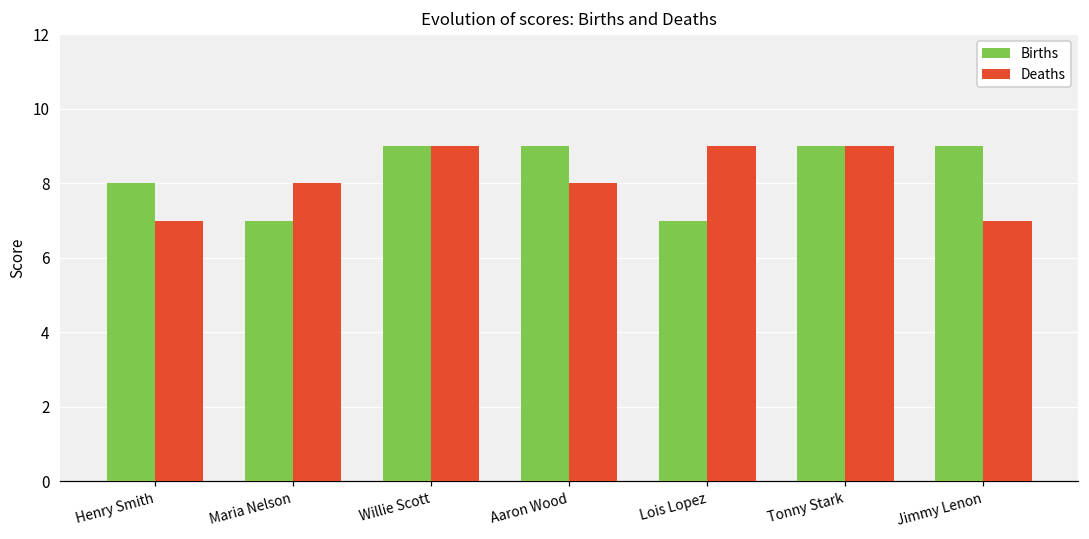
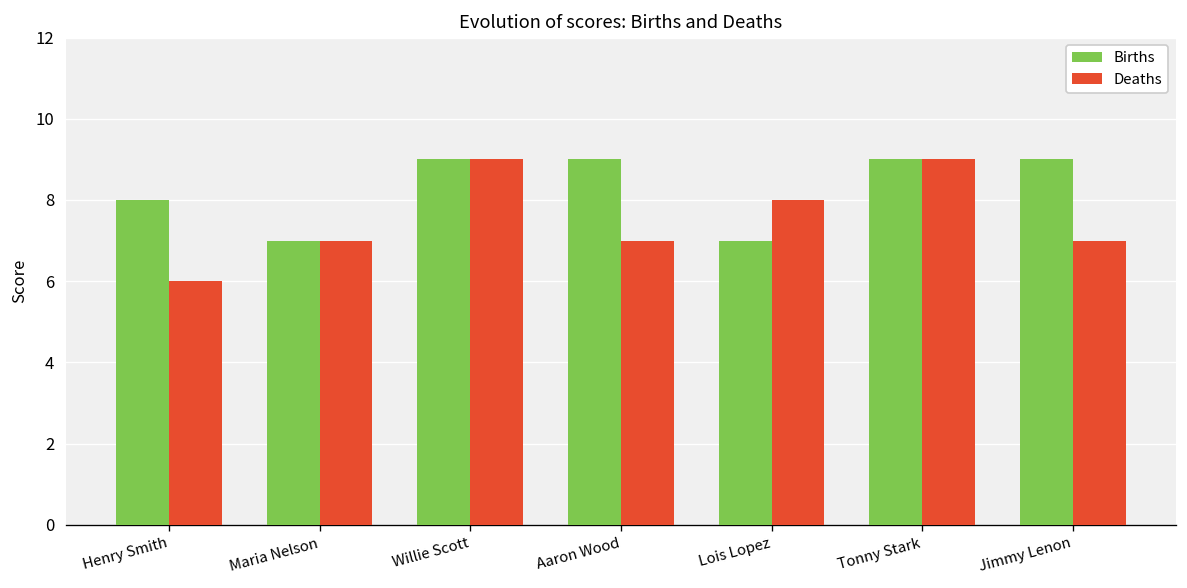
  {
    "Births": {
      "Henry Smith": 8,
      "Maria Nelson": 7,
      "Willie Scott": 9,
      "Aaron Wood": 9,
      "Lois Lopez": 7,
      "Tonny Stark": 9,
      "Jimmy Lenon": 9
    },
    "Deaths": {
-     "Henry Smith": 7,
-     "Maria Nelson": 8,
+     "Henry Smith": 6,
+     "Maria Nelson": 7,
      "Willie Scott": 9,
-     "Aaron Wood": 8,
-     "Lois Lopez": 9,
+     "Aaron Wood": 7,
+     "Lois Lopez": 8,
      "Tonny Stark": 9,
      "Jimmy Lenon": 7
    }
  }
